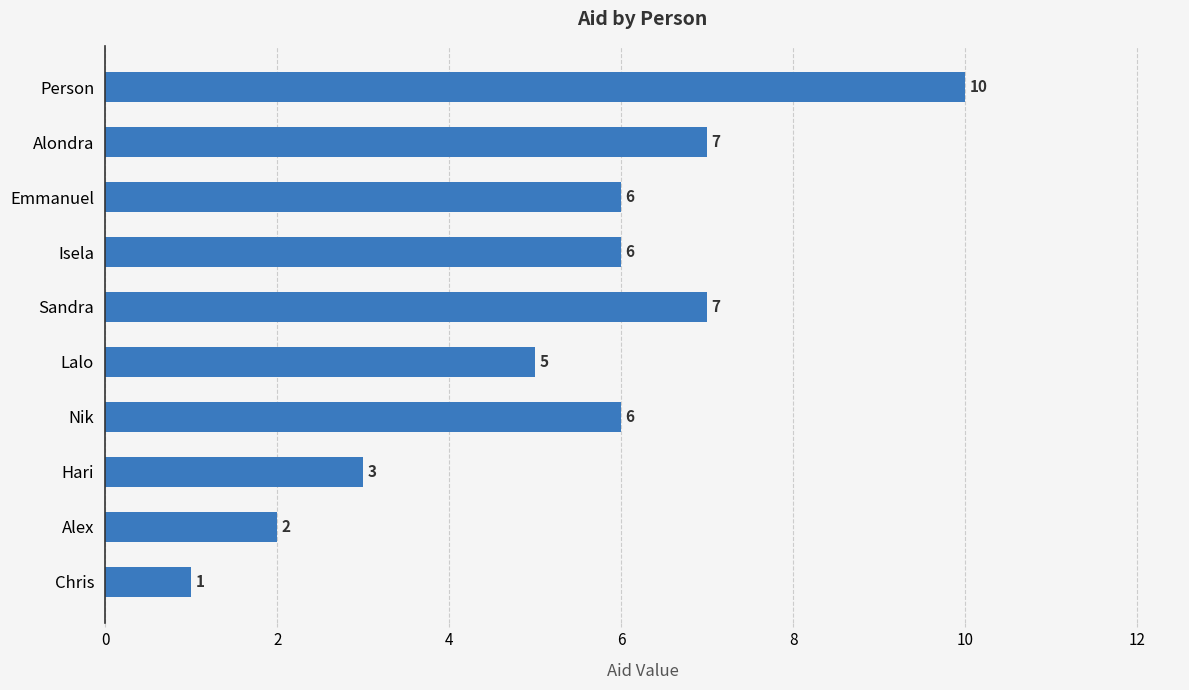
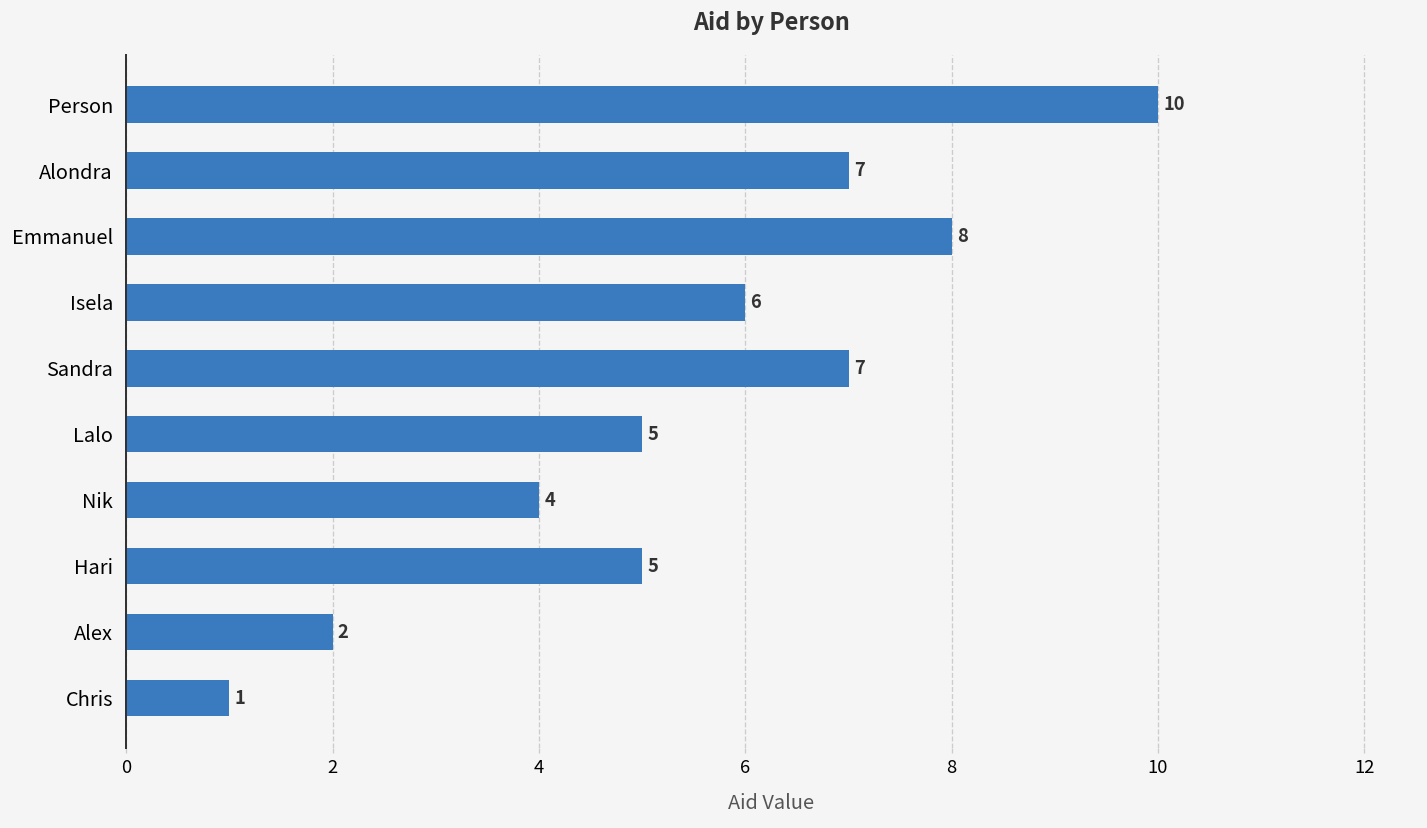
  {
    "Person": 10,
    "Alondra": 7,
-   "Emmanuel": 6,
+   "Emmanuel": 8,
    "Isela": 6,
    "Sandra": 7,
    "Lalo": 5,
-   "Nik": 6,
-   "Hari": 3,
+   "Nik": 4,
+   "Hari": 5,
    "Alex": 2,
    "Chris": 1
  }
